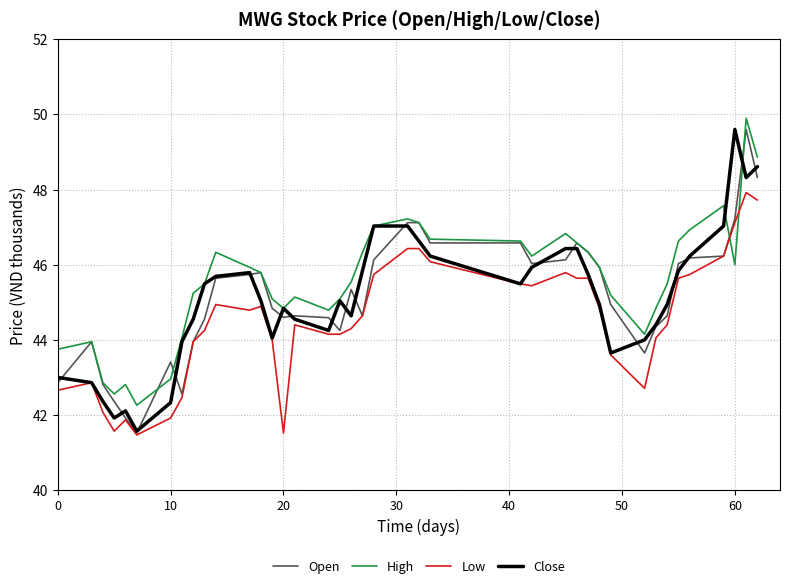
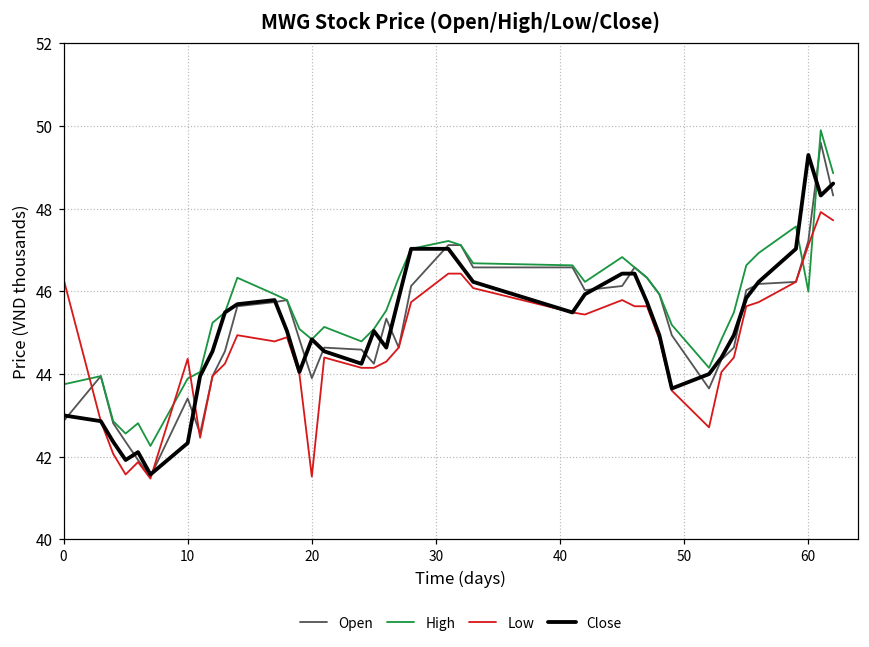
  {
    "Open": {
      "0": 42.9,
      "10": 43.4,
-     "20": 44.6,
+     "20": 43.9,
      "60": 47.2
    },
    "High": {
      "0": 43.8,
-     "10": 43.0,
+     "10": 43.9,
      "60": 46.0
    },
    "Low": {
-     "0": 42.7,
-     "10": 41.9,
+     "0": 46.3,
+     "10": 44.4,
      "20": 41.5,
      "60": 47.1
    },
    "Close": {
      "0": 43.0,
      "10": 42.3,
-     "60": 49.6
+     "60": 49.3
    }
  }
